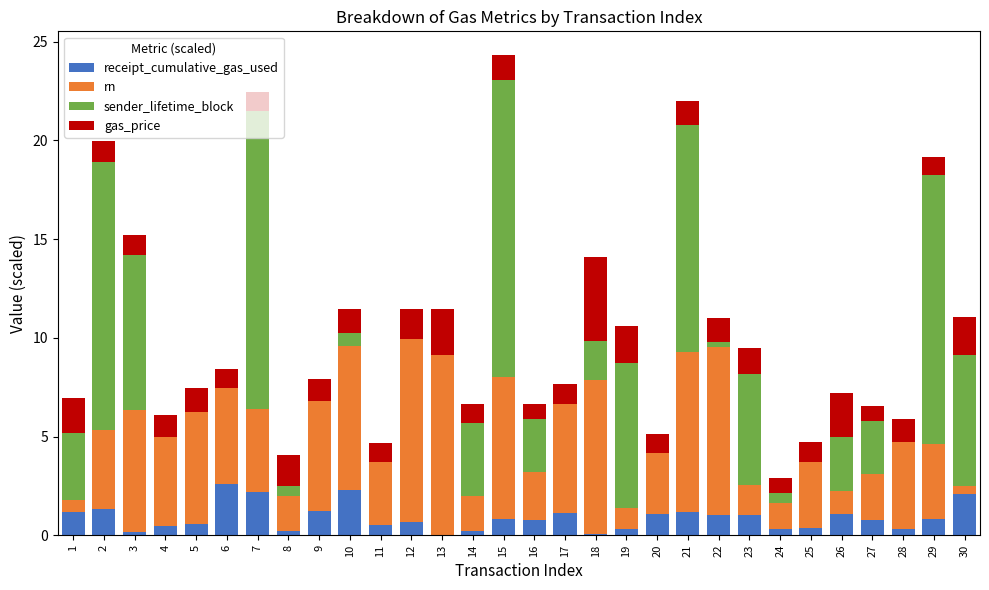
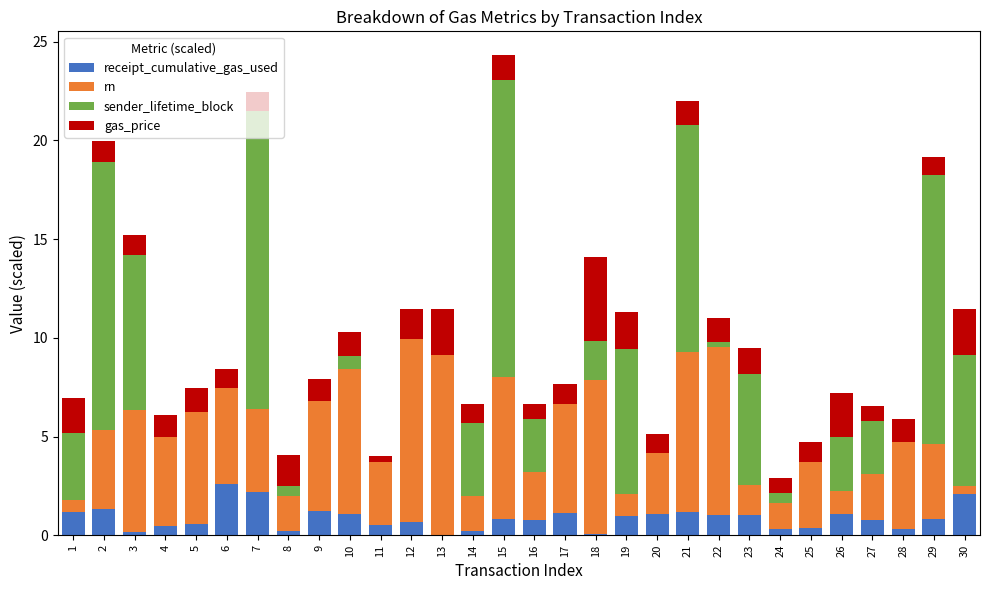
  {
    "receipt_cumulative_gas_used": {
      "1": 1.2,
      "2": 1.3,
      "3": 0.2,
      "4": 0.5,
      "5": 0.6,
      "6": 2.6,
      "7": 2.2,
      "8": 0.2,
      "9": 1.2,
-     "10": 2.3,
+     "10": 1.1,
      "11": 0.5,
      "12": 0.7,
      "14": 0.2,
      "15": 0.8,
      "16": 0.8,
      "17": 1.1,
-     "19": 0.3,
+     "19": 1.0,
      "20": 1.1,
      "21": 1.2,
      "22": 1.0,
      "23": 1.0,
      "24": 0.3,
      "25": 0.4,
      "26": 1.1,
      "27": 0.8,
      "28": 0.3,
      "29": 0.8,
      "30": 2.1
    },
    "rn": {
      "1": 0.6,
      "2": 4.0,
      "3": 6.2,
      "4": 4.5,
      "5": 5.7,
      "6": 4.9,
      "7": 4.2,
      "8": 1.8,
      "9": 5.6,
      "10": 7.3,
      "11": 3.2,
      "12": 9.3,
      "13": 9.1,
      "14": 1.8,
      "15": 7.2,
      "16": 2.4,
      "17": 5.5,
      "18": 7.8,
      "19": 1.1,
      "20": 3.1,
      "21": 8.1,
      "22": 8.5,
      "23": 1.5,
      "24": 1.3,
      "25": 3.3,
      "26": 1.2,
      "27": 2.3,
      "28": 4.4,
      "29": 3.8,
      "30": 0.4
    },
    "sender_lifetime_block": {
      "1": 3.4,
      "2": 13.6,
      "3": 7.9,
      "8": 0.5,
      "10": 0.7,
      "14": 3.7,
      "15": 15.0,
      "16": 2.7,
      "18": 1.9,
      "19": 7.3,
      "21": 11.5,
      "22": 0.3,
      "23": 5.6,
      "24": 0.5,
      "26": 2.7,
      "27": 2.7,
      "29": 13.6,
      "30": 6.6
    },
    "gas_price": {
      "1": 1.8,
      "2": 1.0,
      "3": 1.0,
      "4": 1.1,
      "5": 1.2,
      "6": 0.9,
      "8": 1.5,
      "9": 1.1,
      "10": 1.2,
-     "11": 1.0,
+     "11": 0.3,
      "12": 1.5,
      "13": 2.3,
      "14": 1.0,
      "15": 1.3,
      "16": 0.8,
      "17": 1.0,
      "18": 4.3,
      "19": 1.9,
      "20": 1.0,
      "21": 1.2,
      "22": 1.2,
      "23": 1.3,
      "24": 0.8,
      "25": 1.0,
      "26": 2.3,
      "27": 0.8,
      "28": 1.1,
      "29": 0.9,
-     "30": 1.9
+     "30": 2.4
    }
  }
